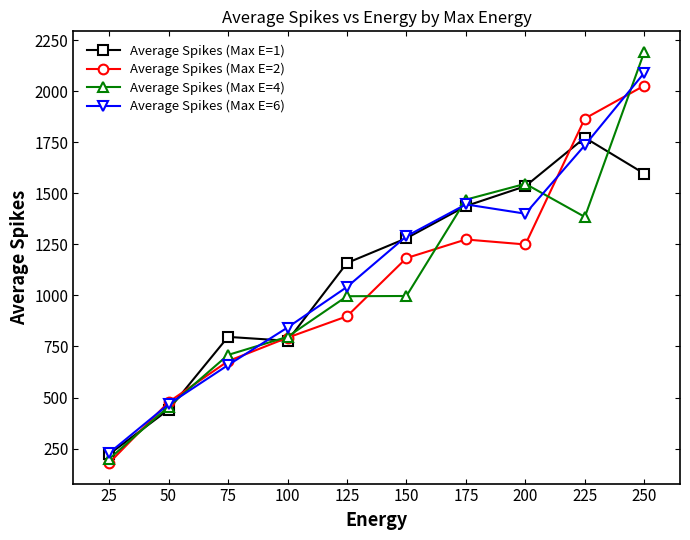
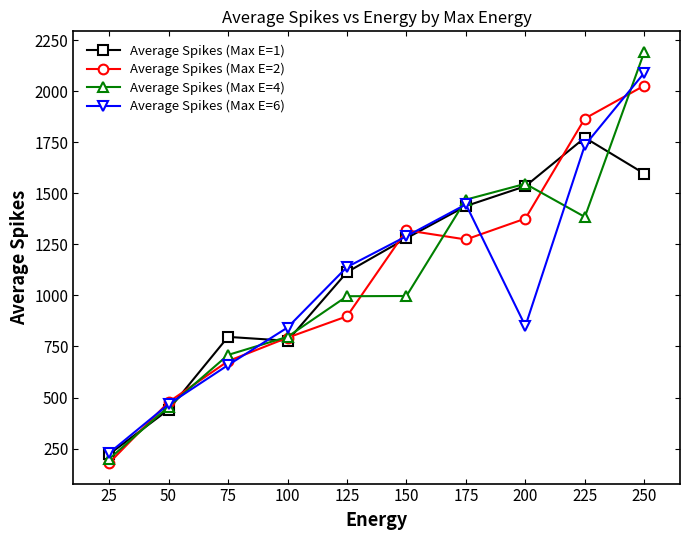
  {
    "Average Spikes (Max E=1)": {
      "50": 440,
      "75": 800,
      "100": 780,
-     "125": 1160,
+     "125": 1110,
      "225": 1770,
      "250": 1600
    },
    "Average Spikes (Max E=2)": {
      "25": 180,
      "75": 680,
      "125": 900,
-     "150": 1180,
+     "150": 1320,
      "175": 1270,
-     "200": 1250,
+     "200": 1380,
      "225": 1870,
      "250": 2030
    },
    "Average Spikes (Max E=4)": {
      "25": 200,
      "75": 710,
      "125": 1000,
      "150": 1000,
      "175": 1470,
      "225": 1380,
      "250": 2190
    },
    "Average Spikes (Max E=6)": {
      "75": 660,
      "100": 840,
-     "125": 1040,
-     "200": 1400,
+     "125": 1140,
+     "200": 850,
      "225": 1740,
      "250": 2090
    }
  }
